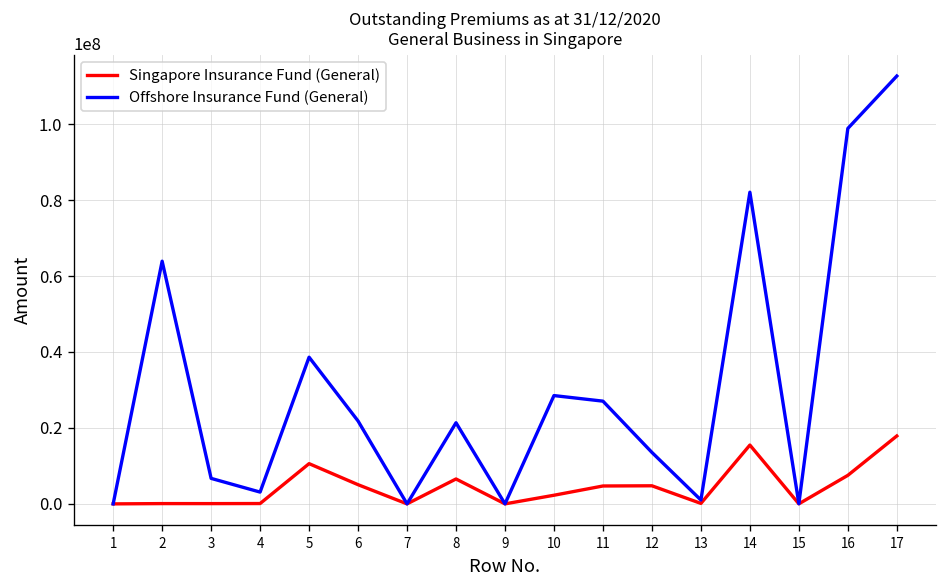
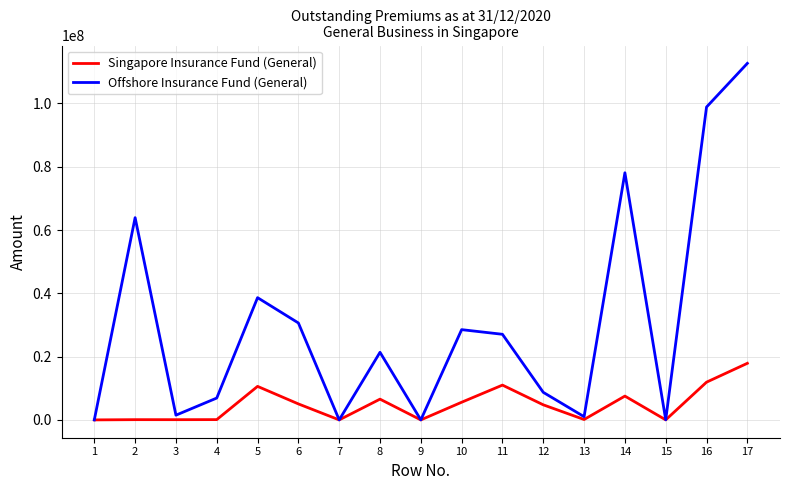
  {
    "Singapore Insurance Fund (General)": {
      "2": 0,
      "3": 0,
      "4": 0,
      "5": 11000000,
      "6": 5000000,
      "8": 7000000,
-     "10": 2000000,
-     "11": 5000000,
+     "10": 6000000,
+     "11": 11000000,
      "12": 5000000,
      "13": 0,
-     "14": 15000000,
-     "16": 8000000,
+     "14": 8000000,
+     "16": 12000000,
      "17": 18000000
    },
    "Offshore Insurance Fund (General)": {
      "2": 64000000,
-     "3": 7000000,
-     "4": 3000000,
+     "3": 1000000,
+     "4": 7000000,
      "5": 39000000,
-     "6": 22000000,
+     "6": 31000000,
      "8": 21000000,
      "10": 29000000,
      "11": 27000000,
-     "12": 14000000,
+     "12": 9000000,
      "13": 1000000,
-     "14": 82000000,
+     "14": 78000000,
      "16": 99000000,
      "17": 113000000
    }
  }
